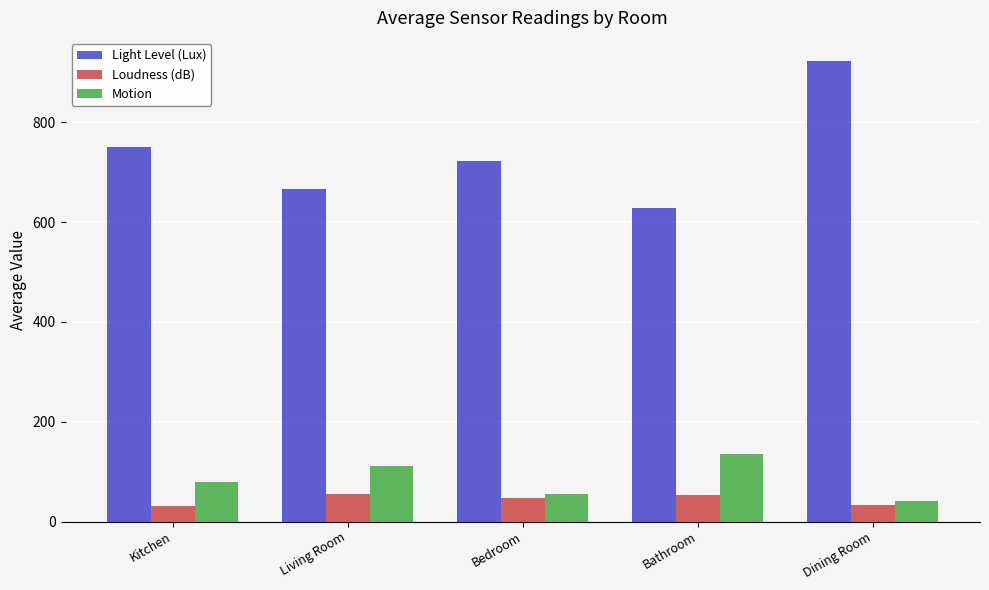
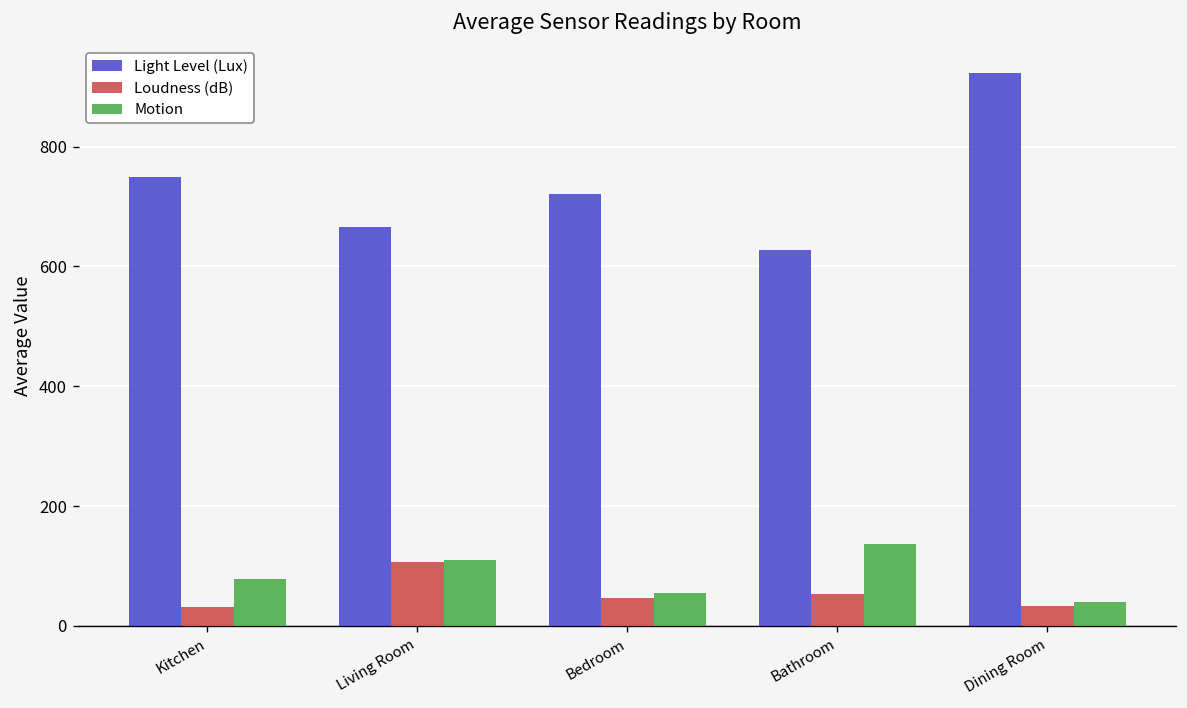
  {
    "Light Level (Lux)": {
      "Kitchen": 750,
      "Living Room": 670,
      "Bedroom": 720,
      "Bathroom": 630,
      "Dining Room": 920
    },
    "Loudness (dB)": {
      "Kitchen": 30,
-     "Living Room": 50,
+     "Living Room": 110,
      "Bedroom": 50,
      "Bathroom": 50,
      "Dining Room": 30
    },
    "Motion": {
      "Kitchen": 80,
      "Living Room": 110,
      "Bedroom": 60,
      "Bathroom": 140,
      "Dining Room": 40
    }
  }
